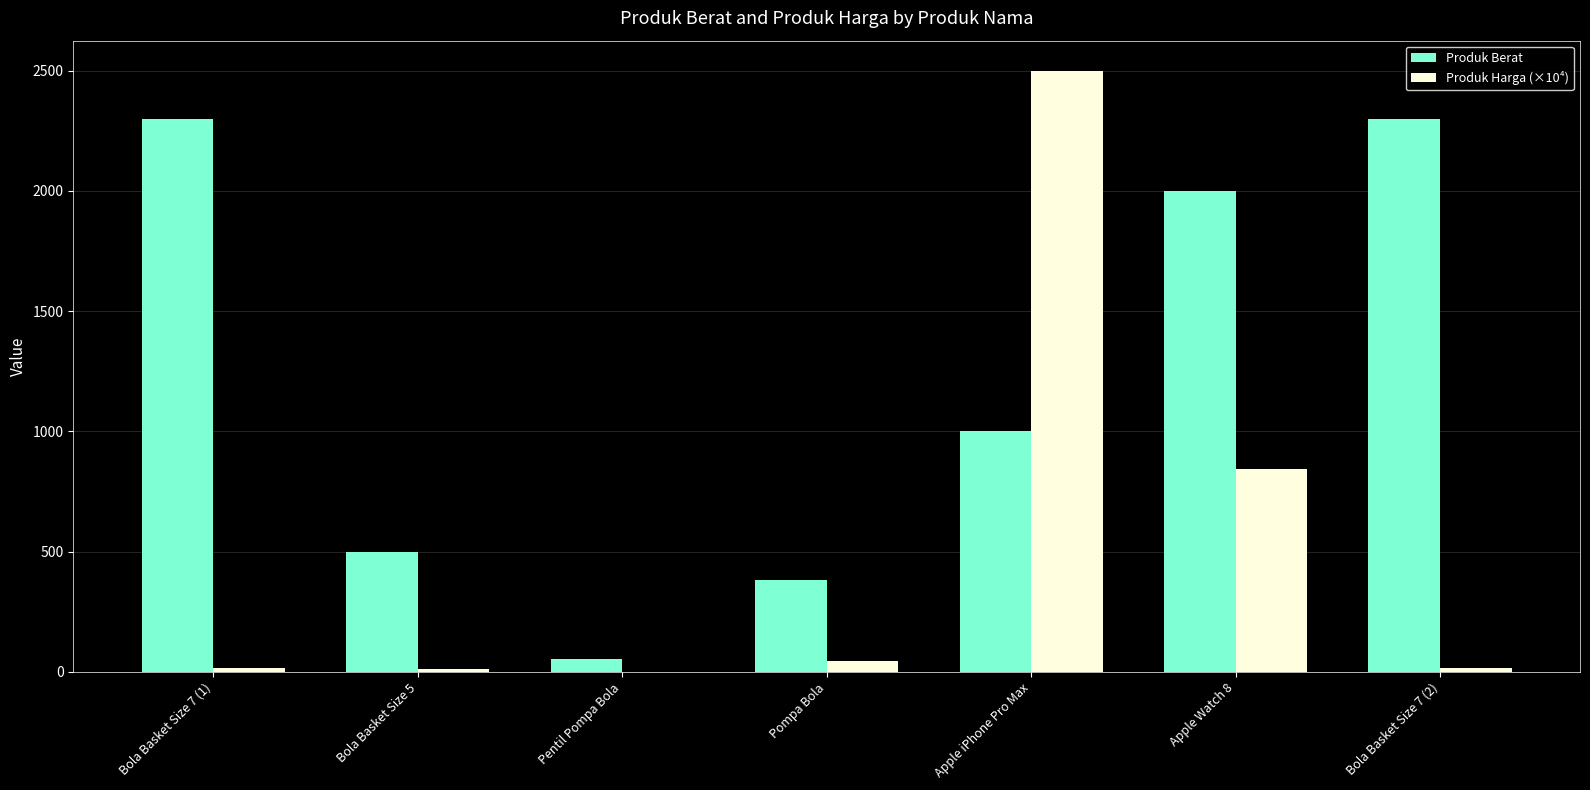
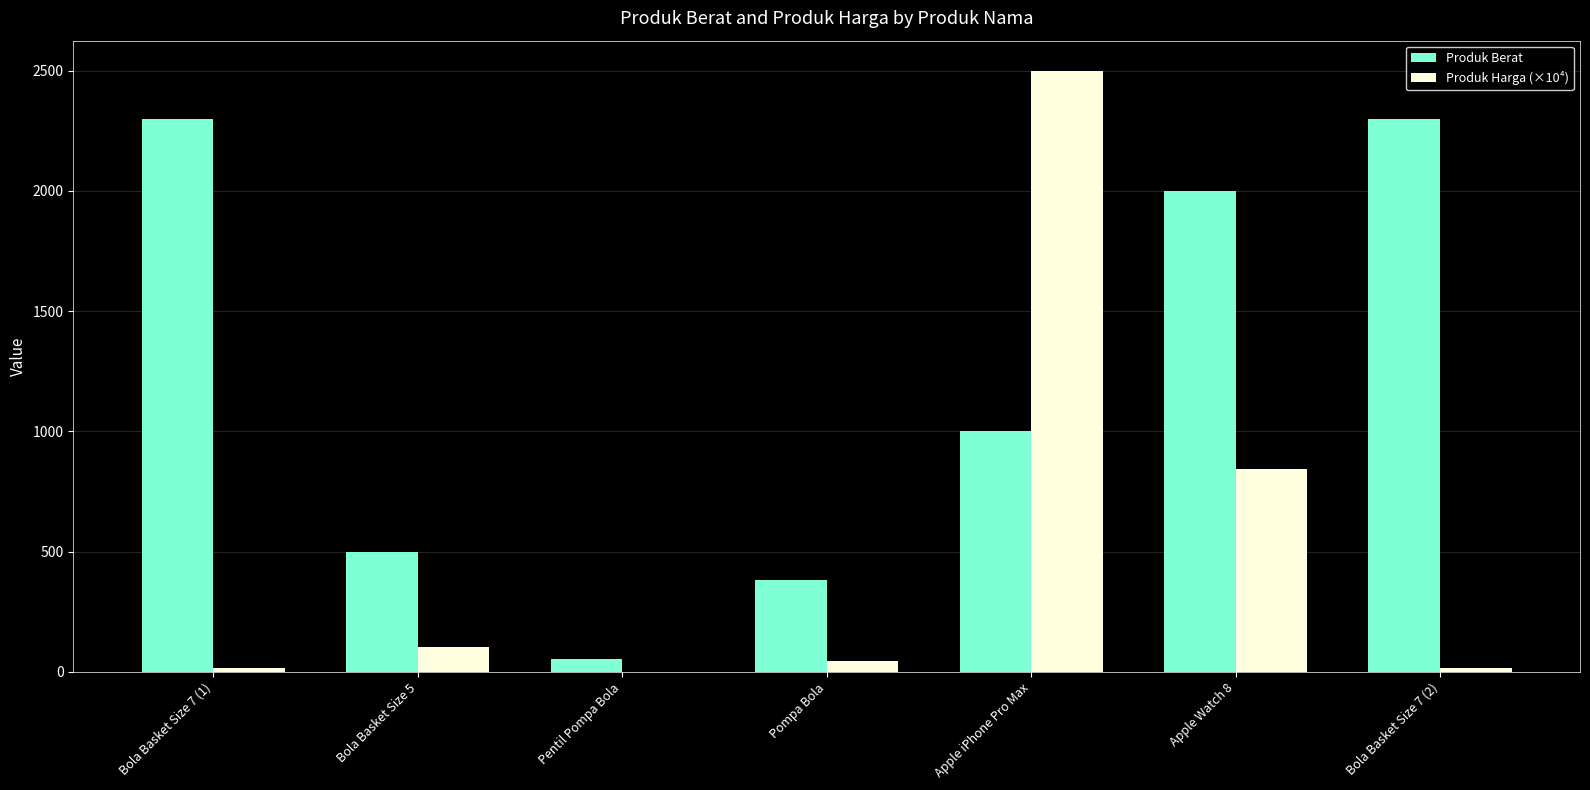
  {
    "Produk Berat": {
      "Bola Basket Size 7 (1)": 2300,
      "Bola Basket Size 5": 500,
      "Pentil Pompa Bola": 50,
      "Pompa Bola": 380,
      "Apple iPhone Pro Max": 1000,
      "Apple Watch 8": 2000,
      "Bola Basket Size 7 (2)": 2300
    },
    "Produk Harga (×10⁴)": {
      "Bola Basket Size 7 (1)": 20,
-     "Bola Basket Size 5": 10,
+     "Bola Basket Size 5": 100,
      "Pompa Bola": 40,
      "Apple iPhone Pro Max": 2500,
      "Apple Watch 8": 840,
      "Bola Basket Size 7 (2)": 20
    }
  }
